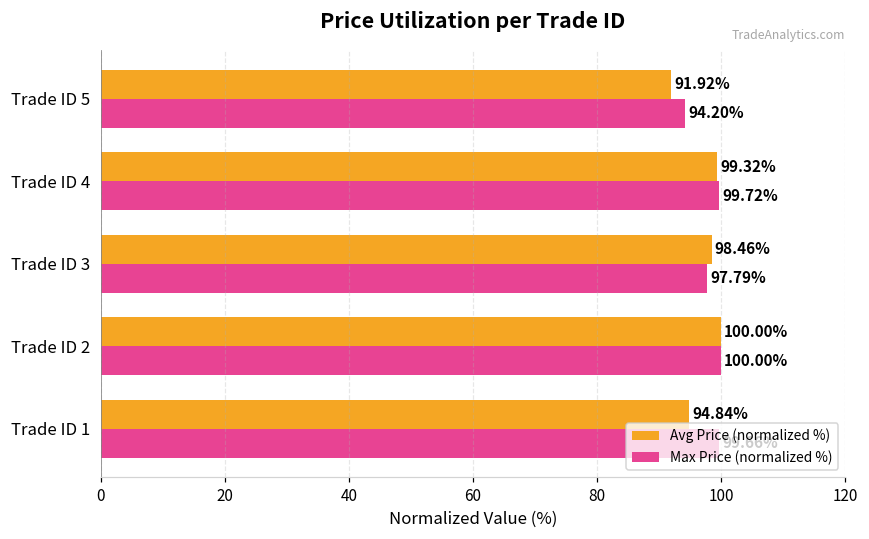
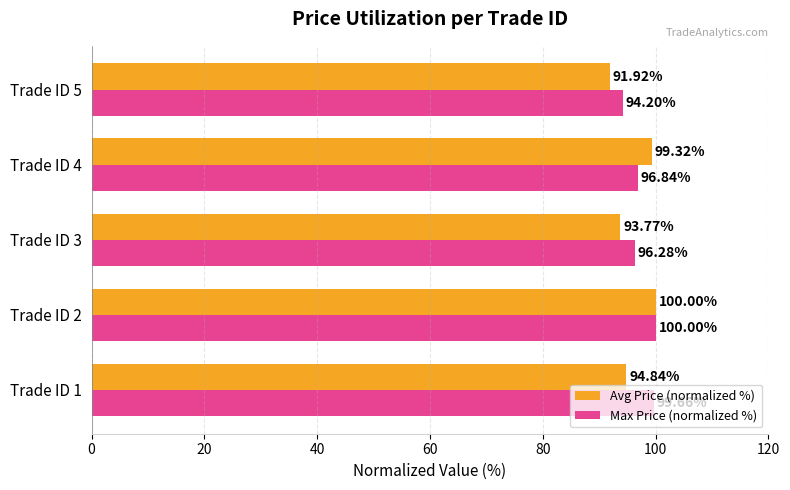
  {
    "Avg Price (normalized %)": {
      "Trade ID 5": "91.92%",
      "Trade ID 4": "99.32%",
-     "Trade ID 3": "98.46%",
+     "Trade ID 3": "93.77%",
      "Trade ID 2": "100.00%",
      "Trade ID 1": "94.84%"
    },
    "Max Price (normalized %)": {
      "Trade ID 5": "94.20%",
-     "Trade ID 4": "99.72%",
-     "Trade ID 3": "97.79%",
+     "Trade ID 4": "96.84%",
+     "Trade ID 3": "96.28%",
      "Trade ID 2": "100.00%"
    }
  }
